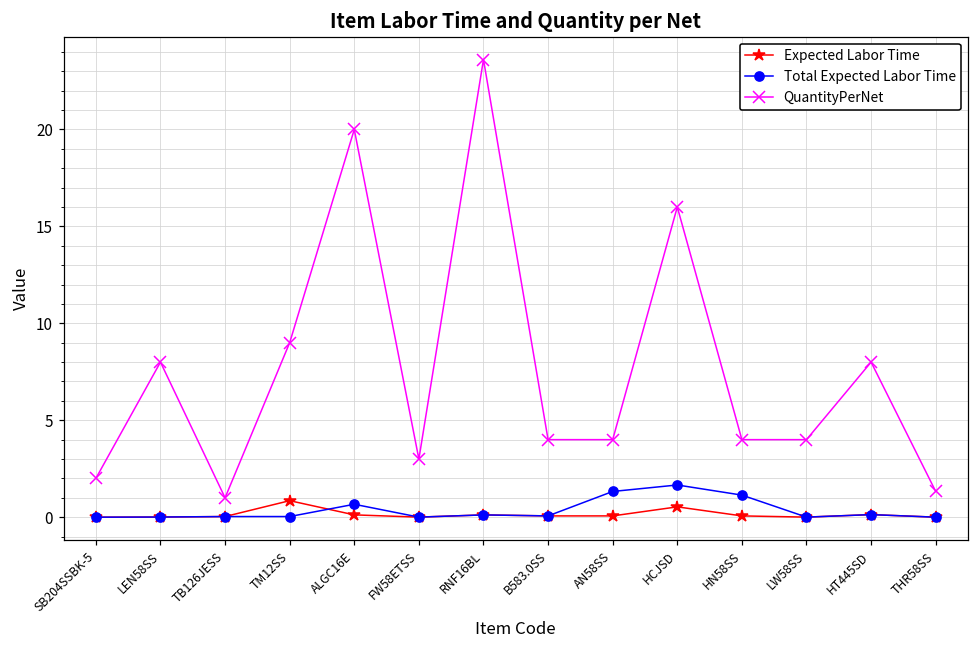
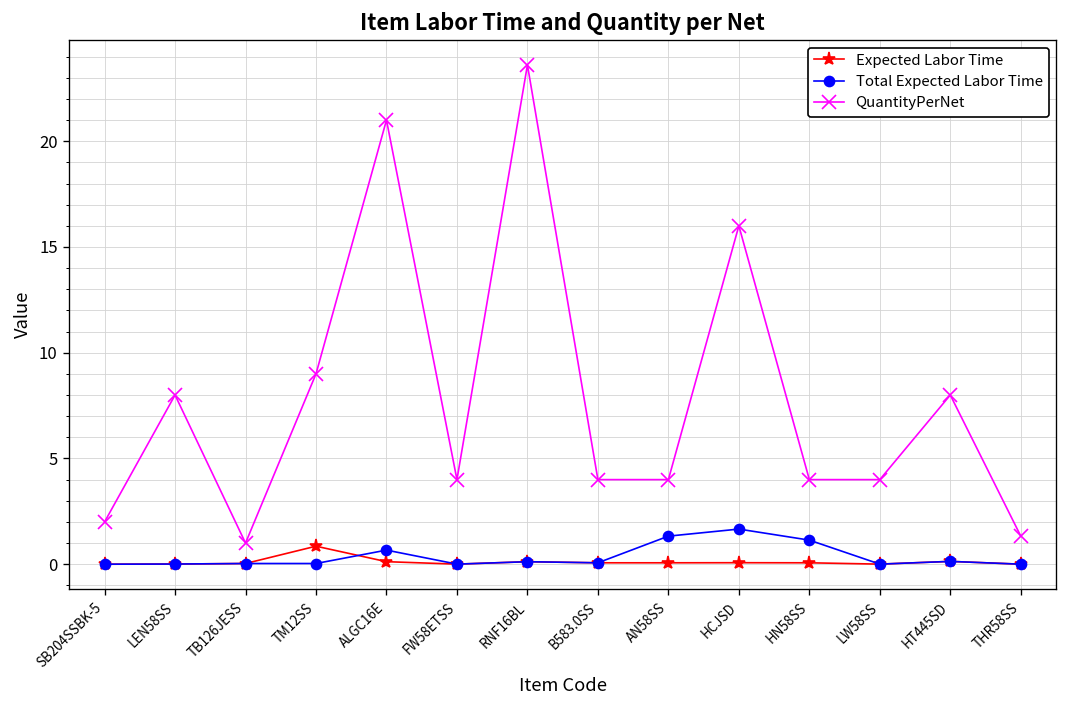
  {
    "Expected Labor Time": {
      "TM12SS": 0.9,
      "ALGC16E": 0.1,
      "AN58SS": 0.1,
-     "HCJSD": 0.5,
+     "HCJSD": 0.1,
      "HN58SS": 0.1
    },
    "Total Expected Labor Time": {
      "TM12SS": 0.0,
      "ALGC16E": 0.7,
      "AN58SS": 1.3,
      "HCJSD": 1.7,
      "HN58SS": 1.1
    },
    "QuantityPerNet": {
      "SB204SSBK-5": 2,
      "LEN58SS": 8,
      "TB126JESS": 1,
      "TM12SS": 9,
-     "ALGC16E": 20,
-     "FW58ETSS": 3,
+     "ALGC16E": 21,
+     "FW58ETSS": 4,
      "RNF16BL": 23.6,
      "B583.0SS": 4,
      "AN58SS": 4,
      "HCJSD": 16,
      "HN58SS": 4,
      "LW58SS": 4,
      "HT445SD": 8,
      "THR58SS": 1.3
    }
  }
